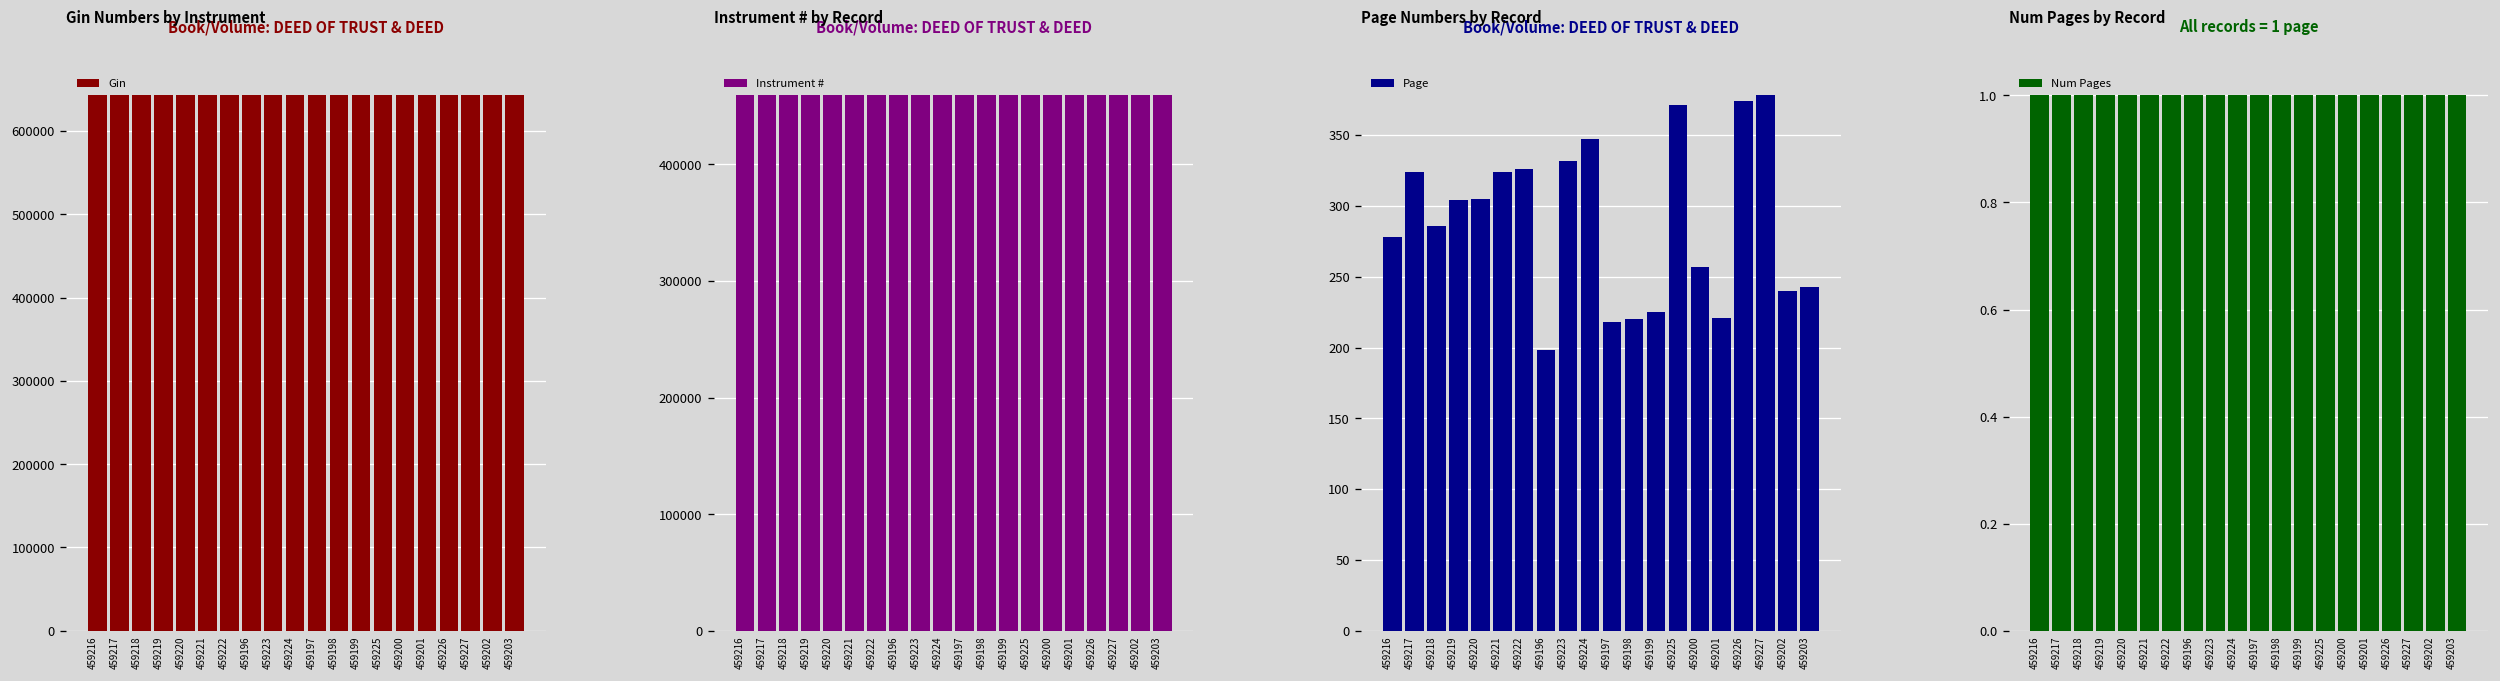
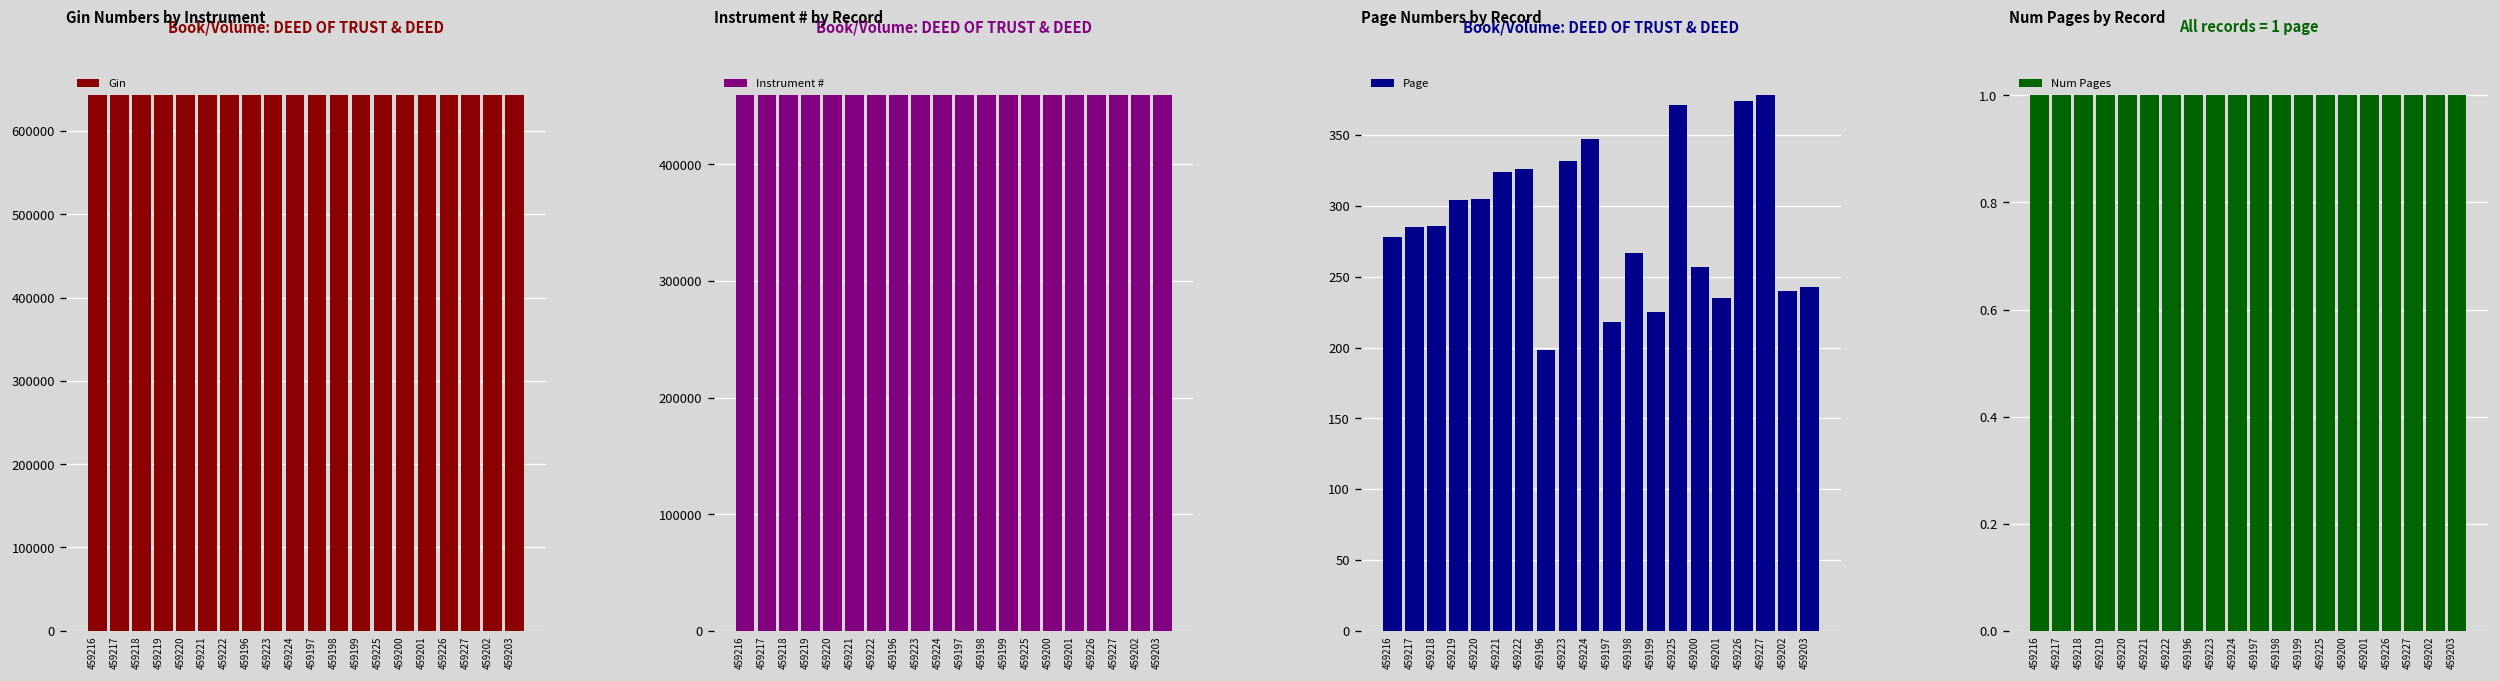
  {
    "Gin Numbers by Instrument": {
      "459216": 640000,
      "459217": 640000,
      "459218": 640000,
      "459219": 640000,
      "459220": 640000,
      "459221": 640000,
      "459222": 640000,
      "459196": 640000,
      "459223": 640000,
      "459224": 640000,
      "459197": 640000,
      "459198": 640000,
      "459199": 640000,
      "459225": 640000,
      "459200": 640000,
      "459201": 640000,
      "459226": 640000,
      "459227": 640000,
      "459202": 640000,
      "459203": 640000
    },
    "Instrument # by Record": {
      "459216": 460000,
      "459217": 460000,
      "459218": 460000,
      "459219": 460000,
      "459220": 460000,
      "459221": 460000,
      "459222": 460000,
      "459196": 460000,
      "459223": 460000,
      "459224": 460000,
      "459197": 460000,
      "459198": 460000,
      "459199": 460000,
      "459225": 460000,
      "459200": 460000,
      "459201": 460000,
      "459226": 460000,
      "459227": 460000,
      "459202": 460000,
      "459203": 460000
    },
    "Page Numbers by Record": {
      "459216": 278,
-     "459217": 324,
+     "459217": 285,
      "459218": 286,
      "459219": 304,
      "459220": 305,
      "459221": 324,
      "459222": 326,
      "459196": 198,
      "459223": 332,
      "459224": 347,
      "459197": 218,
-     "459198": 220,
+     "459198": 267,
      "459199": 225,
      "459225": 371,
      "459200": 257,
-     "459201": 221,
+     "459201": 235,
      "459226": 374,
      "459227": 378,
      "459202": 240,
      "459203": 243
    },
    "Num Pages by Record": {
      "459216": 1.00,
      "459217": 1.00,
      "459218": 1.00,
      "459219": 1.00,
      "459220": 1.00,
      "459221": 1.00,
      "459222": 1.00,
      "459196": 1.00,
      "459223": 1.00,
      "459224": 1.00,
      "459197": 1.00,
      "459198": 1.00,
      "459199": 1.00,
      "459225": 1.00,
      "459200": 1.00,
      "459201": 1.00,
      "459226": 1.00,
      "459227": 1.00,
      "459202": 1.00,
      "459203": 1.00
    }
  }
